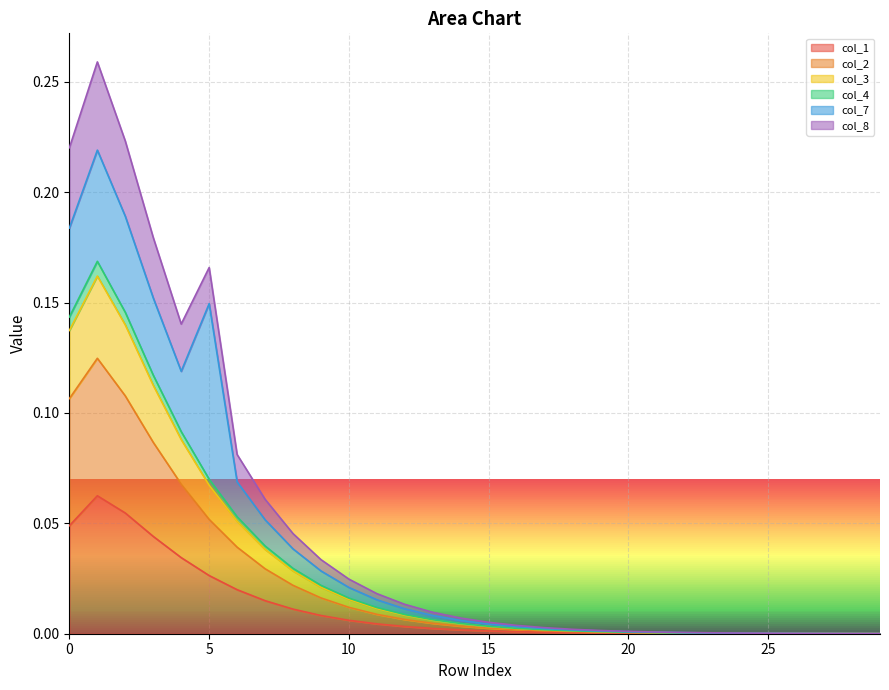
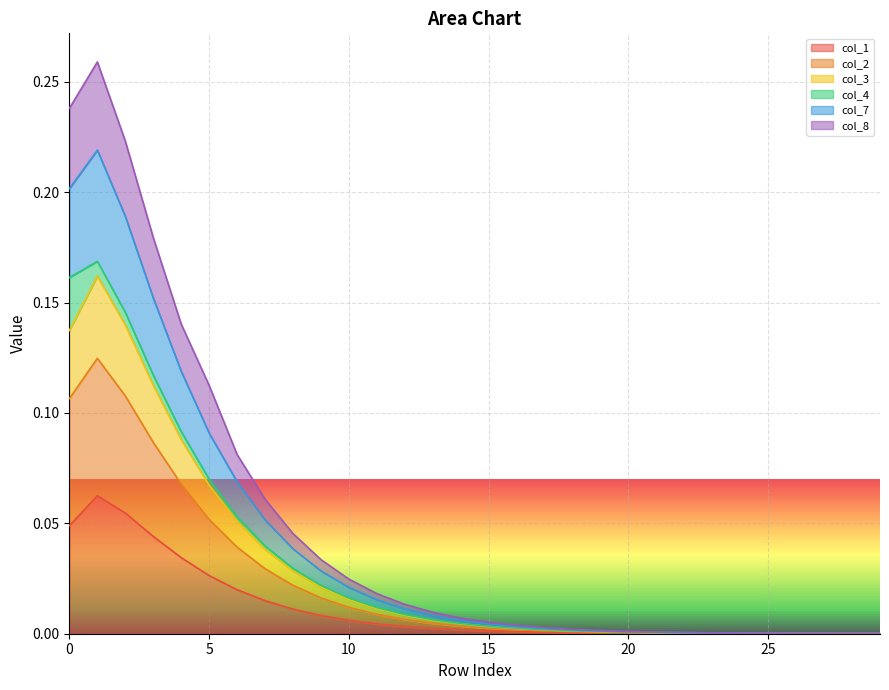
  {
    "col_4": {
-     "0": 0.006
+     "0": 0.024
    },
    "col_7": {
      "0": 0.040,
-     "5": 0.080
+     "5": 0.021
    },
    "col_8": {
      "0": 0.036,
-     "5": 0.016
+     "5": 0.022
    }
  }
